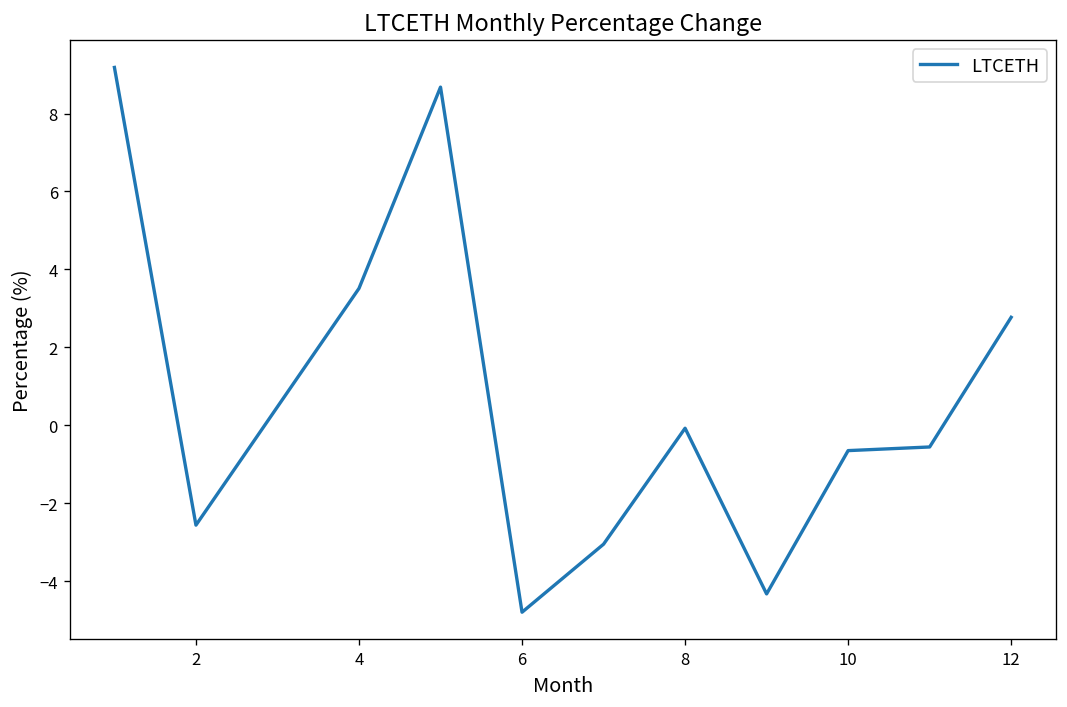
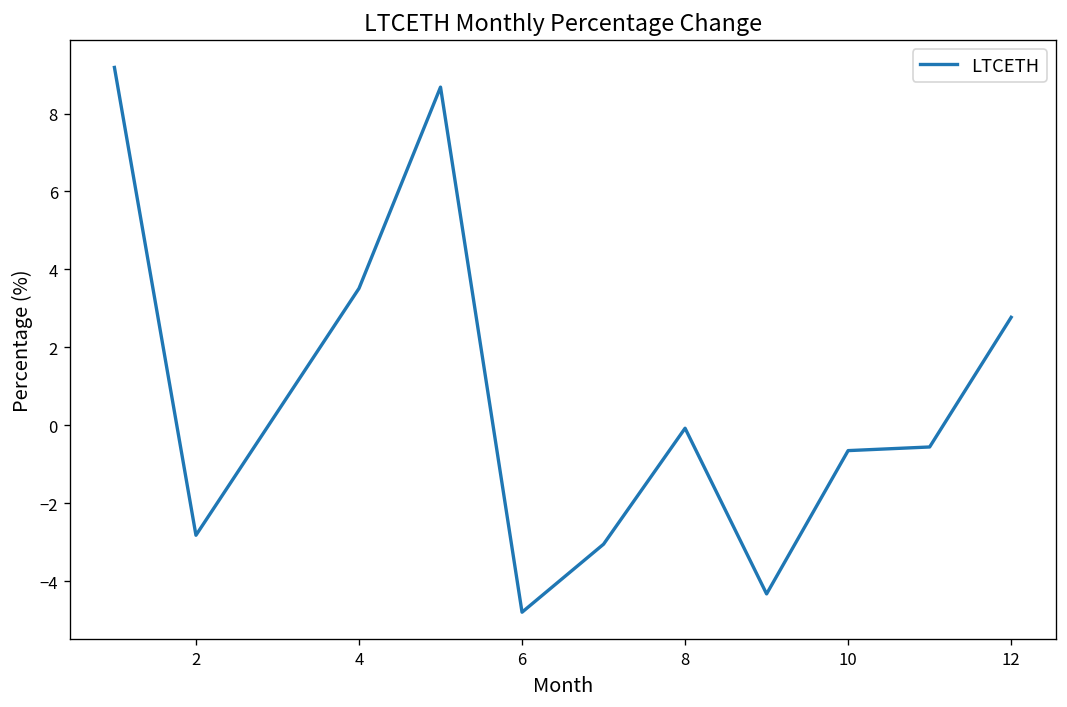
  {
-   "2": -2.6,
+   "2": -2.8,
    "4": 3.5,
    "6": -4.8,
    "8": -0.1,
    "10": -0.7,
    "12": 2.8
  }
